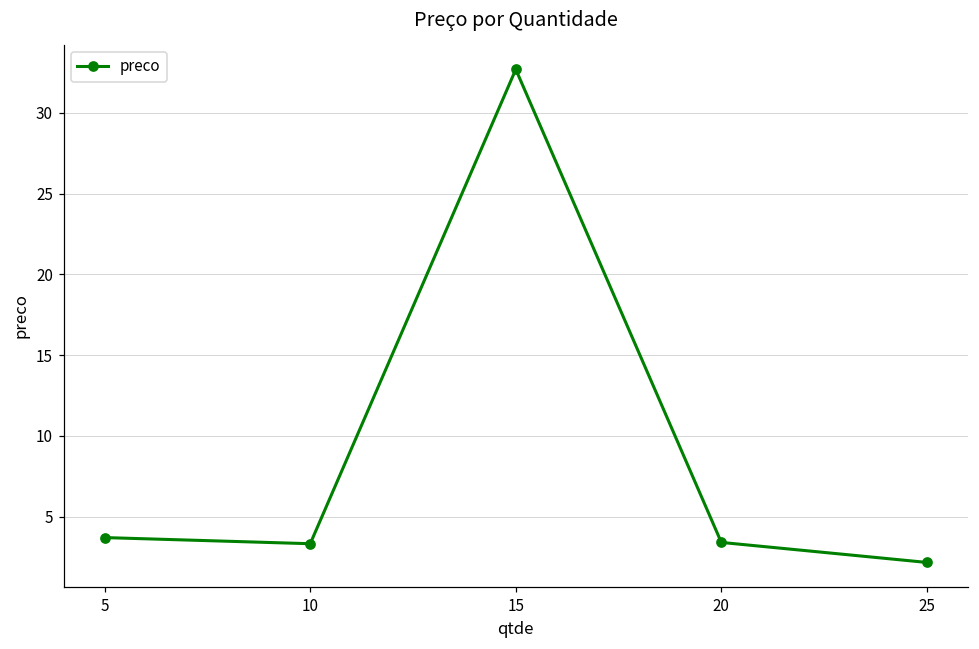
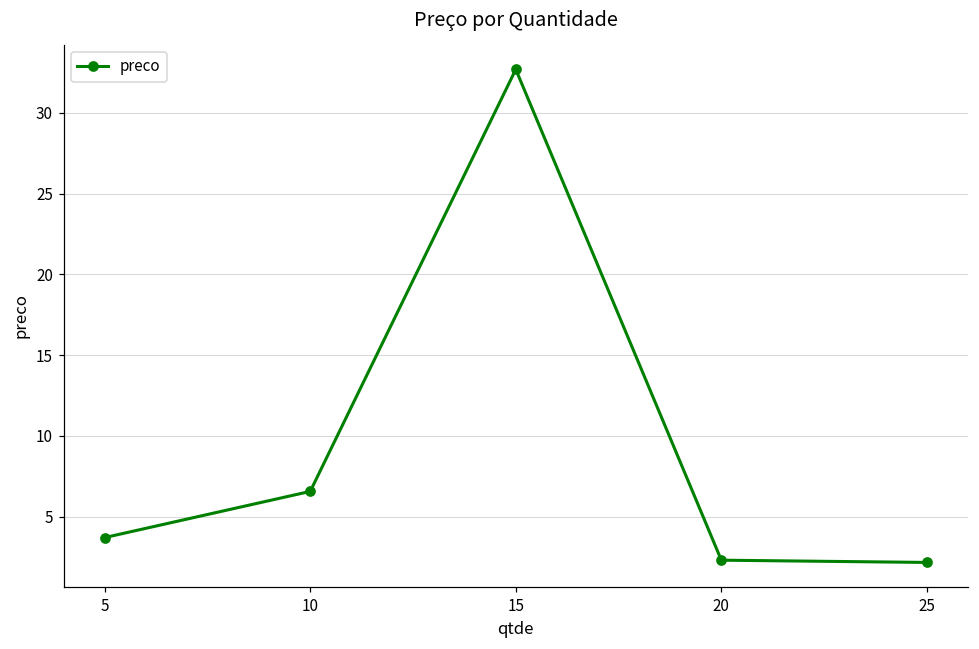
  {
    "5": 3.7,
-   "10": 3.3,
+   "10": 6.6,
    "15": 32.7,
-   "20": 3.4,
+   "20": 2.3,
    "25": 2.2
  }
